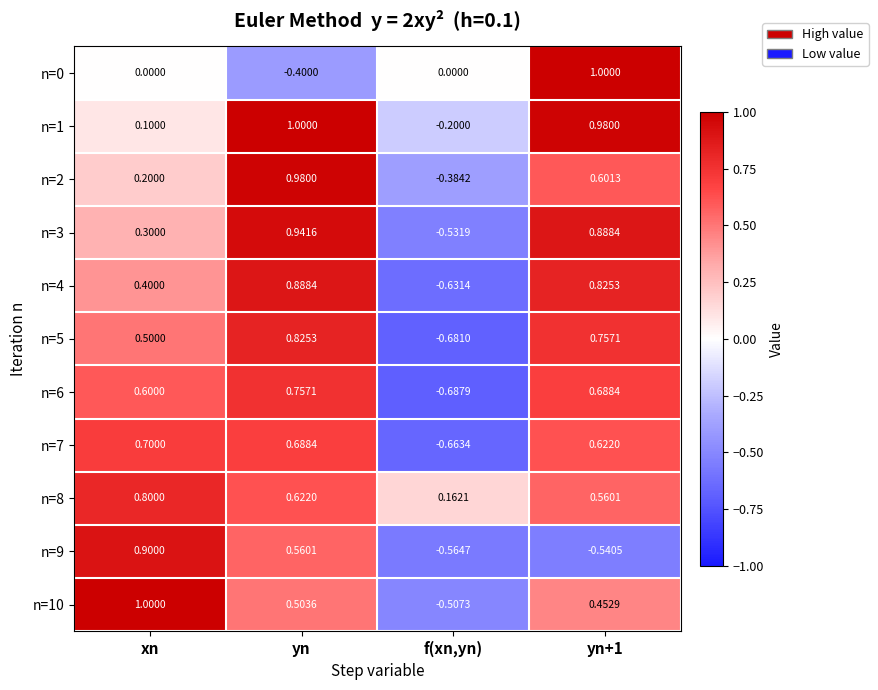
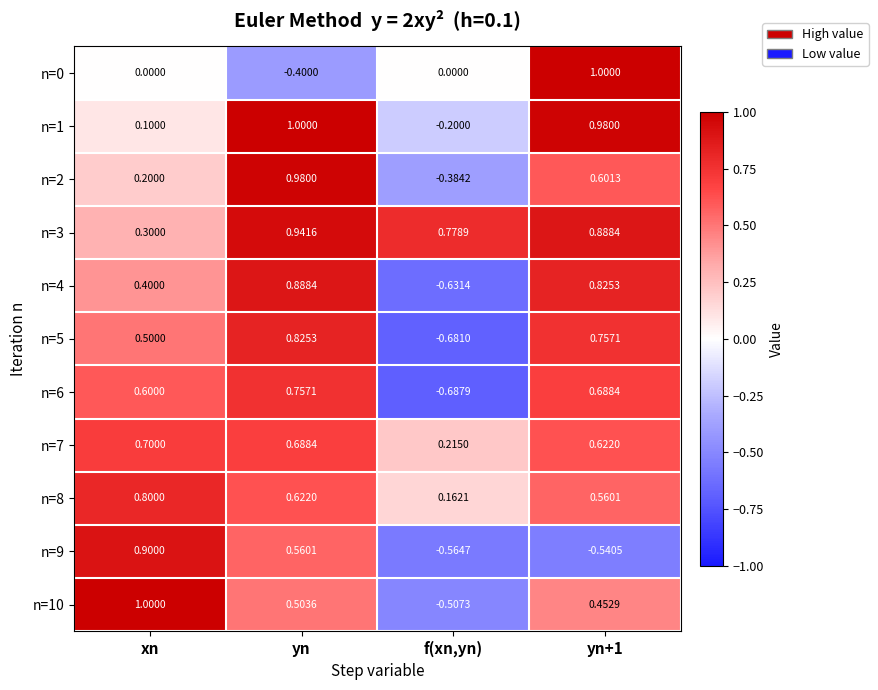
  {
    "n=0": {
      "xn": 0.0000,
      "yn": -0.4000,
      "f(xn,yn)": 0.0000,
      "yn+1": 1.0000
    },
    "n=1": {
      "xn": 0.1000,
      "yn": 1.0000,
      "f(xn,yn)": -0.2000,
      "yn+1": 0.9800
    },
    "n=2": {
      "xn": 0.2000,
      "yn": 0.9800,
      "f(xn,yn)": -0.3842,
      "yn+1": 0.6013
    },
    "n=3": {
      "xn": 0.3000,
      "yn": 0.9416,
-     "f(xn,yn)": -0.5319,
+     "f(xn,yn)": 0.7789,
      "yn+1": 0.8884
    },
    "n=4": {
      "xn": 0.4000,
      "yn": 0.8884,
      "f(xn,yn)": -0.6314,
      "yn+1": 0.8253
    },
    "n=5": {
      "xn": 0.5000,
      "yn": 0.8253,
      "f(xn,yn)": -0.6810,
      "yn+1": 0.7571
    },
    "n=6": {
      "xn": 0.6000,
      "yn": 0.7571,
      "f(xn,yn)": -0.6879,
      "yn+1": 0.6884
    },
    "n=7": {
      "xn": 0.7000,
      "yn": 0.6884,
-     "f(xn,yn)": -0.6634,
+     "f(xn,yn)": 0.2150,
      "yn+1": 0.6220
    },
    "n=8": {
      "xn": 0.8000,
      "yn": 0.6220,
      "f(xn,yn)": 0.1621,
      "yn+1": 0.5601
    },
    "n=9": {
      "xn": 0.9000,
      "yn": 0.5601,
      "f(xn,yn)": -0.5647,
      "yn+1": -0.5405
    },
    "n=10": {
      "xn": 1.0000,
      "yn": 0.5036,
      "f(xn,yn)": -0.5073,
      "yn+1": 0.4529
    }
  }
